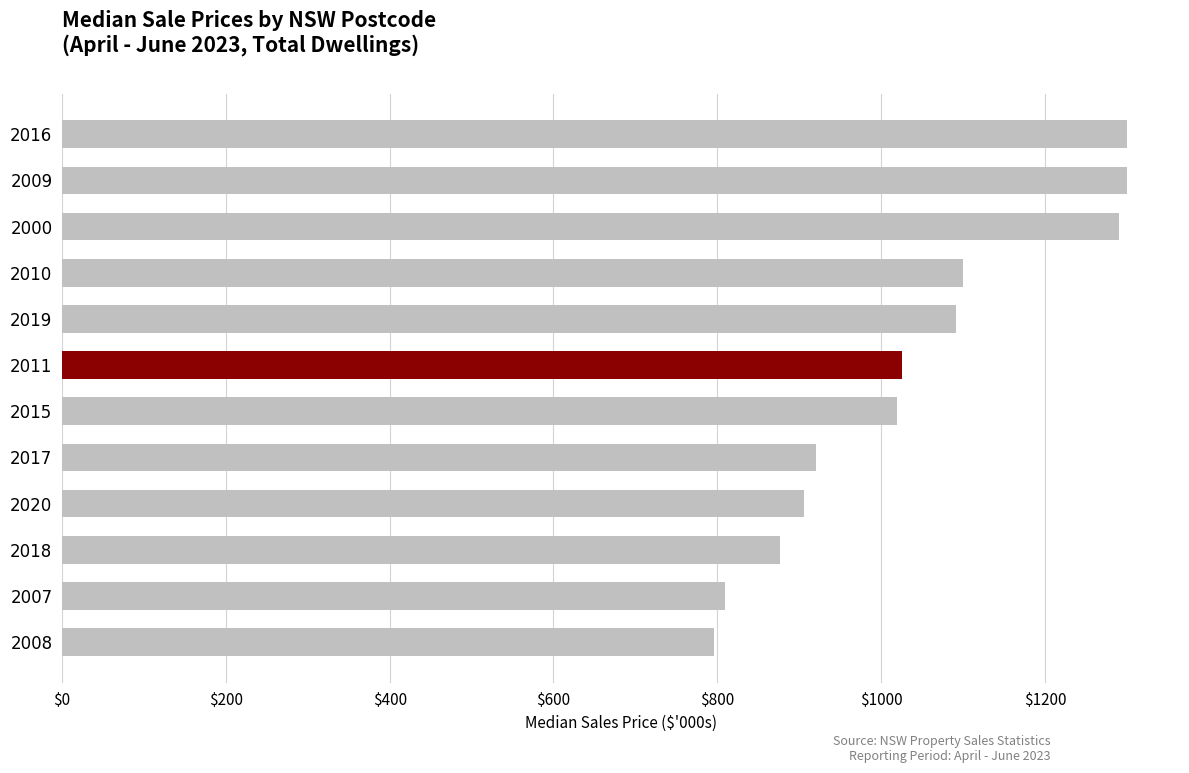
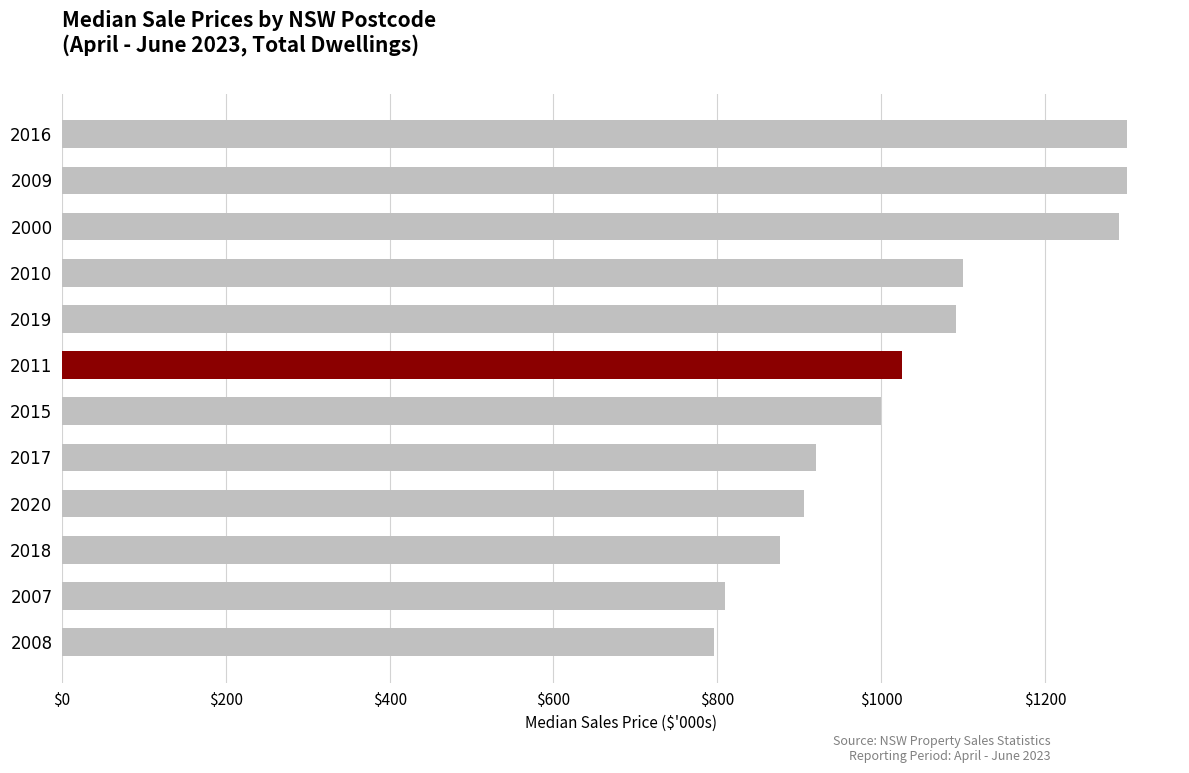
  {
    "2016": "$1300",
    "2009": "$1300",
    "2000": "$1290",
    "2010": "$1100",
    "2019": "$1090",
    "2011": "$1030",
-   "2015": "$1020",
+   "2015": "$1000",
    "2017": "$920",
    "2020": "$910",
    "2018": "$880",
    "2007": "$810",
    "2008": "$800"
  }
